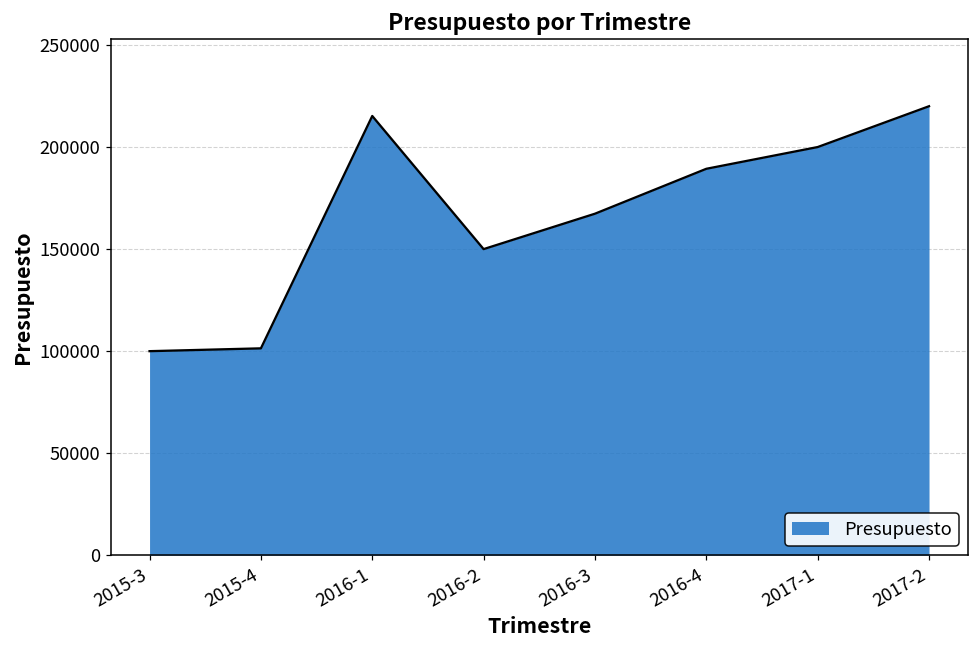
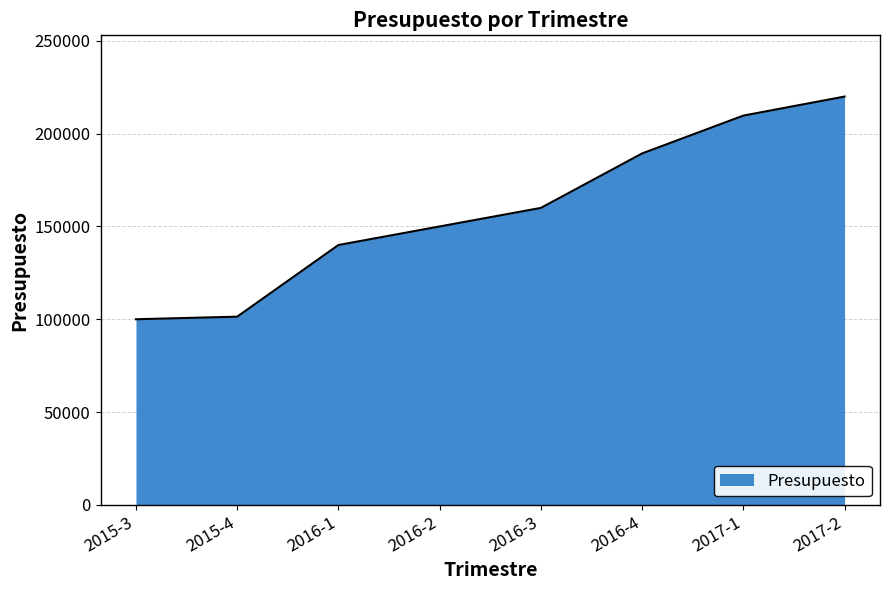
  {
    "2015-3": 100000,
    "2015-4": 101000,
-   "2016-1": 215000,
+   "2016-1": 140000,
    "2016-2": 150000,
-   "2016-3": 167000,
+   "2016-3": 160000,
    "2016-4": 189000,
-   "2017-1": 200000,
+   "2017-1": 210000,
    "2017-2": 220000
  }
